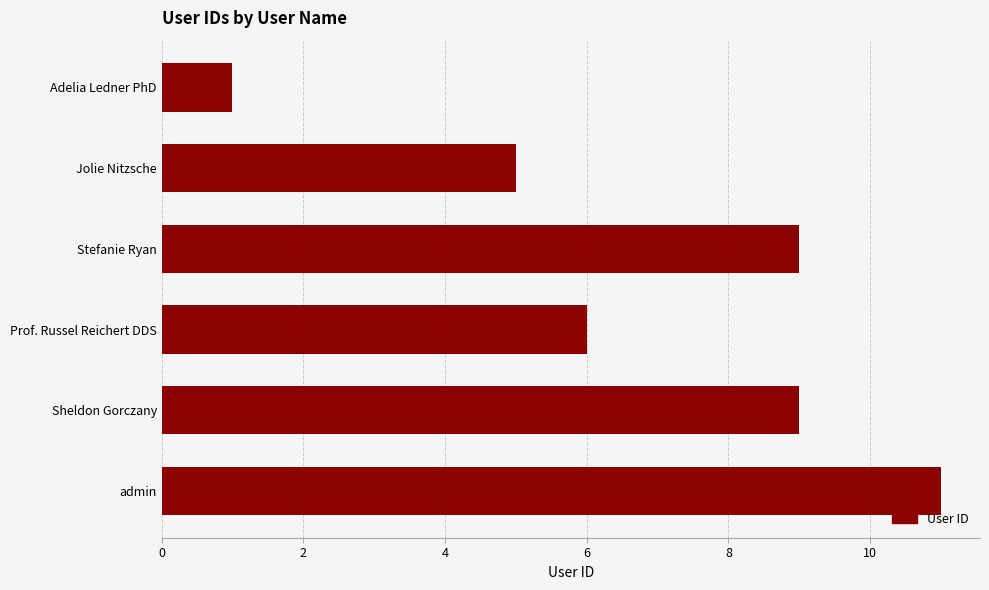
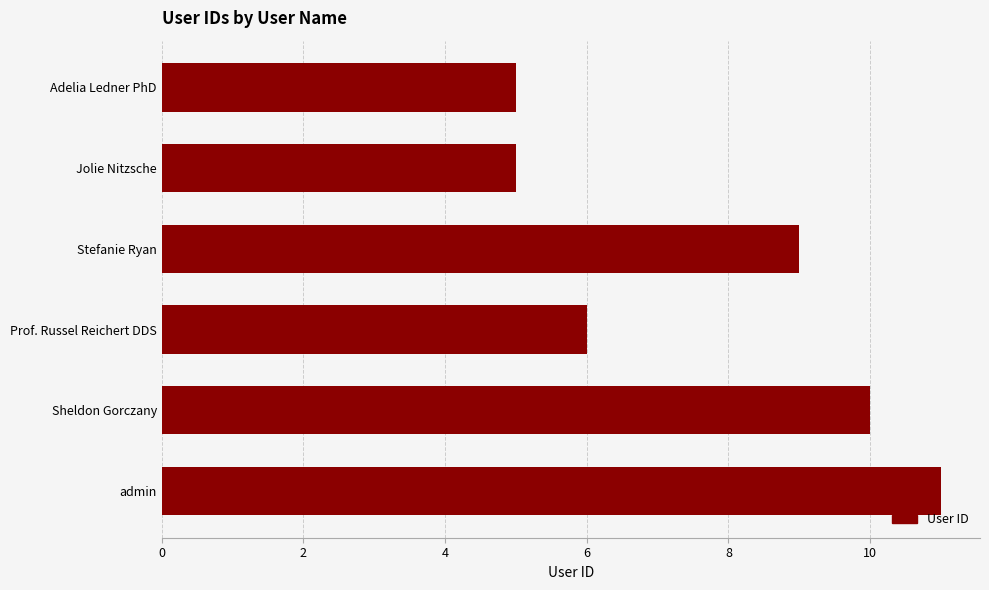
  {
-   "Adelia Ledner PhD": 1,
+   "Adelia Ledner PhD": 5,
    "Jolie Nitzsche": 5,
    "Stefanie Ryan": 9,
    "Prof. Russel Reichert DDS": 6,
-   "Sheldon Gorczany": 9,
+   "Sheldon Gorczany": 10,
    "admin": 11
  }
